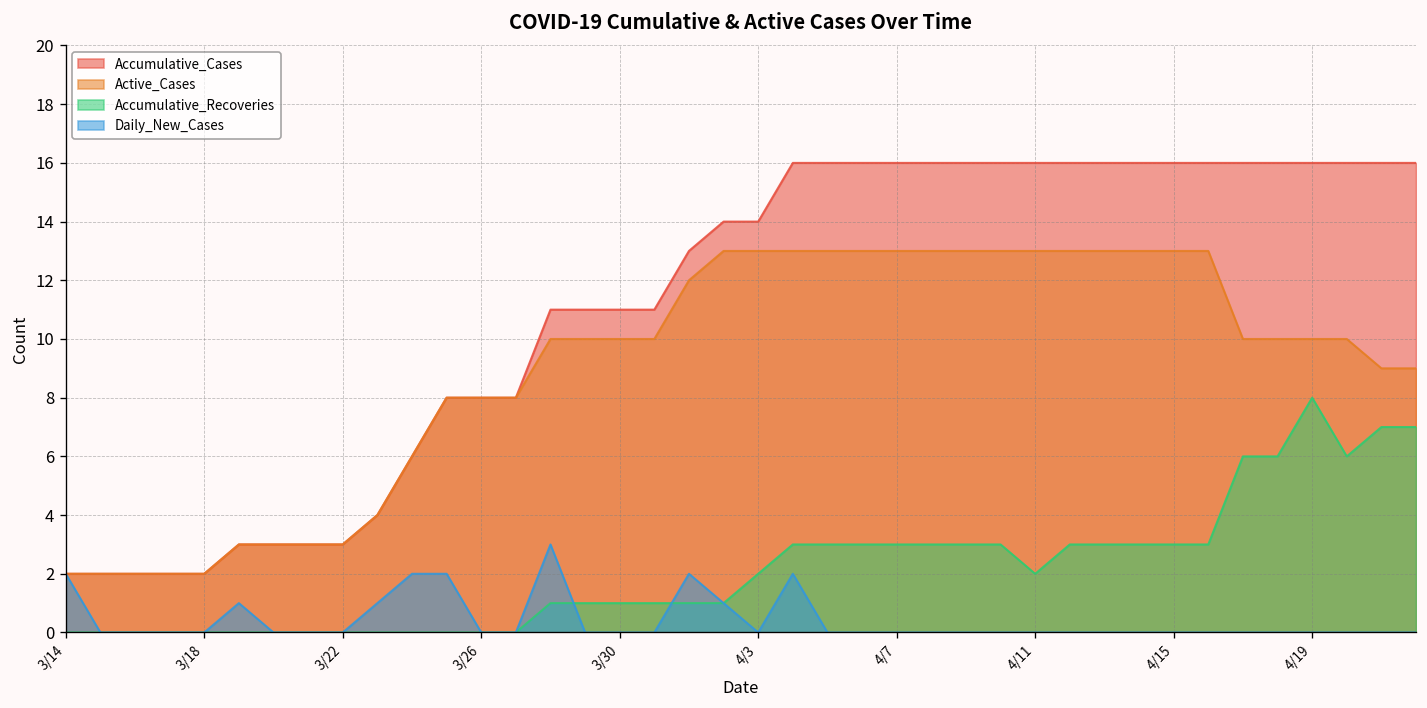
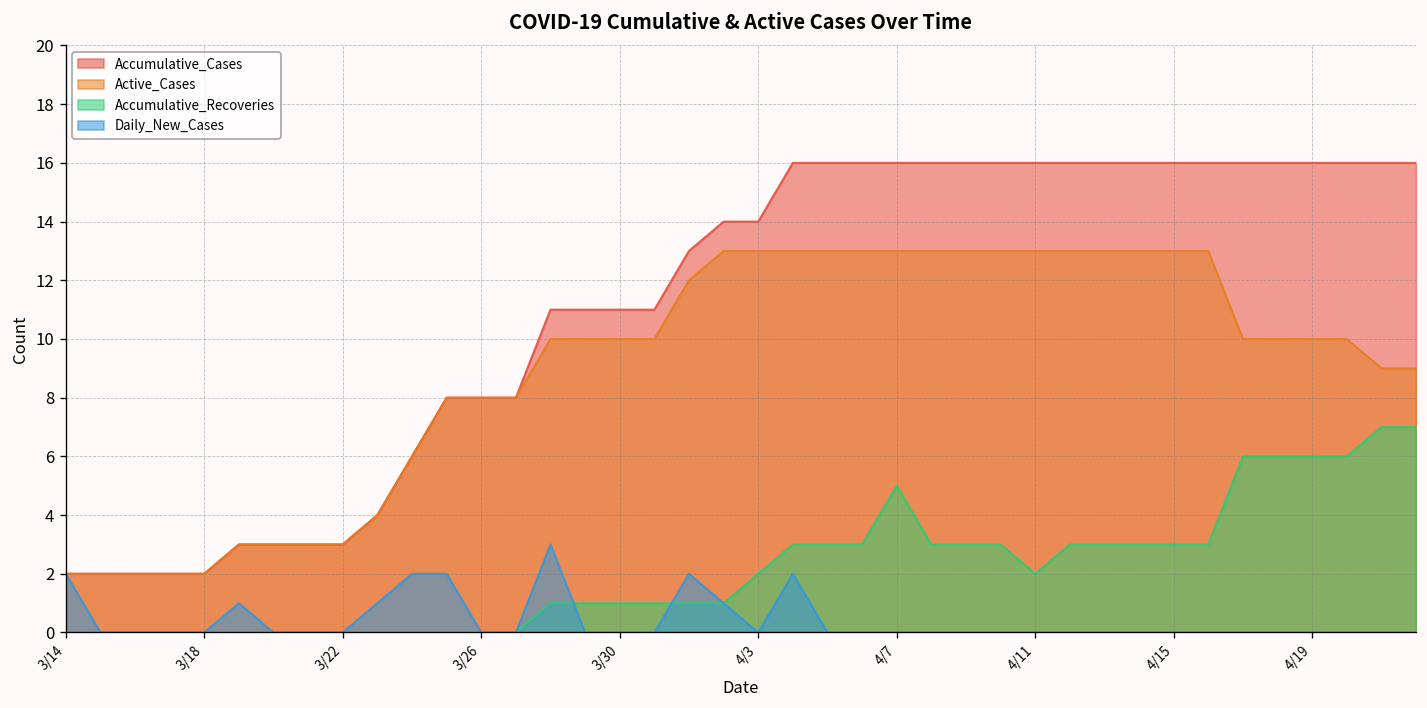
  {
    "Accumulative_Recoveries": {
      "3/14": 0,
      "3/30": 1,
      "4/3": 2,
-     "4/7": 3,
+     "4/7": 5,
      "4/11": 2,
      "4/15": 3,
-     "4/19": 8
+     "4/19": 6
    },
    "Daily_New_Cases": {
      "3/30": 0,
      "4/3": 0,
      "4/7": 0,
      "4/11": 0,
      "4/15": 0,
      "4/19": 0
    }
  }
